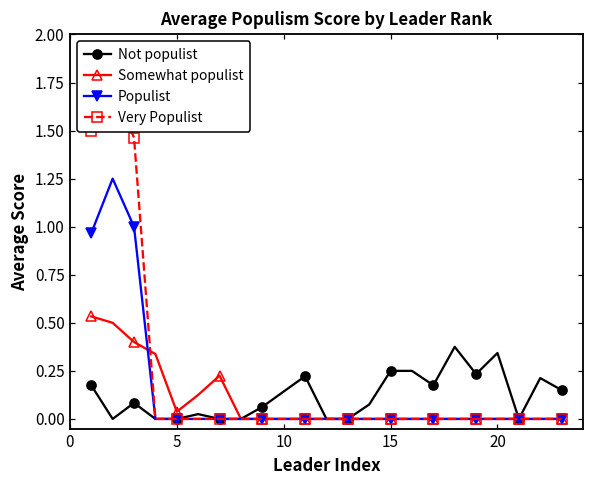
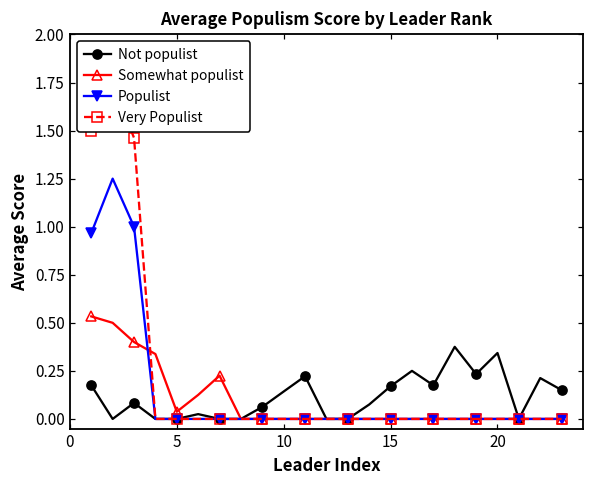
  {
    "Not populist": {
      "10": 0.14,
-     "15": 0.25,
+     "15": 0.17,
      "20": 0.34
    }
  }
